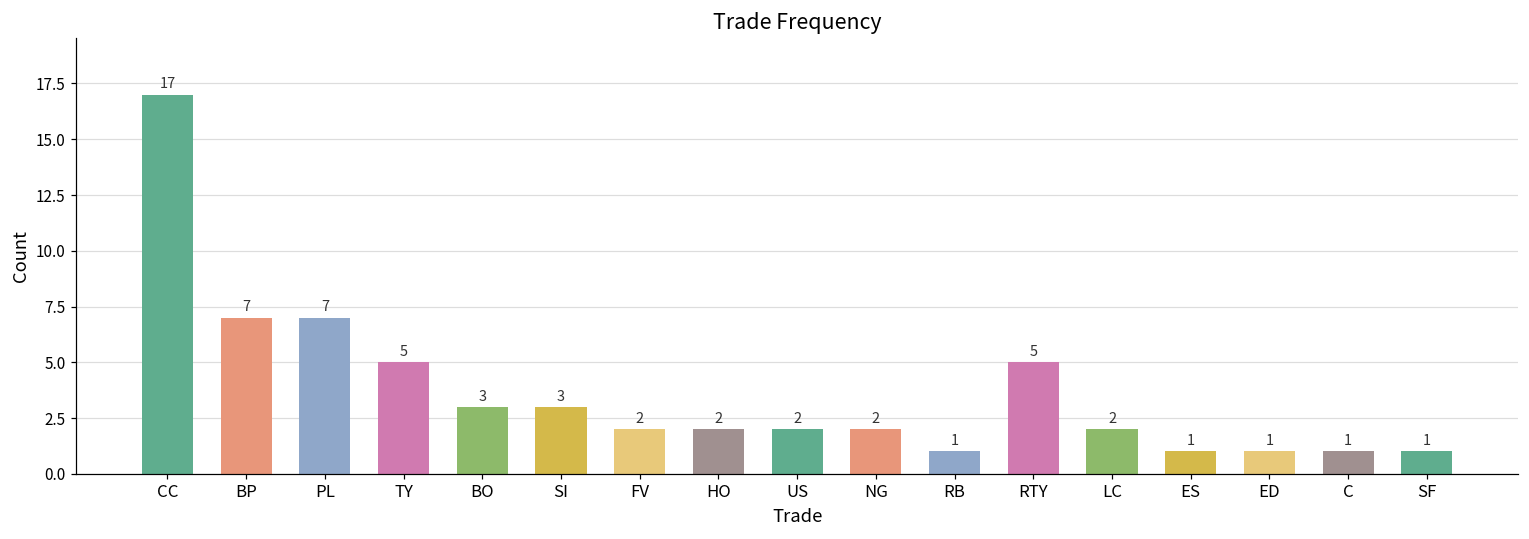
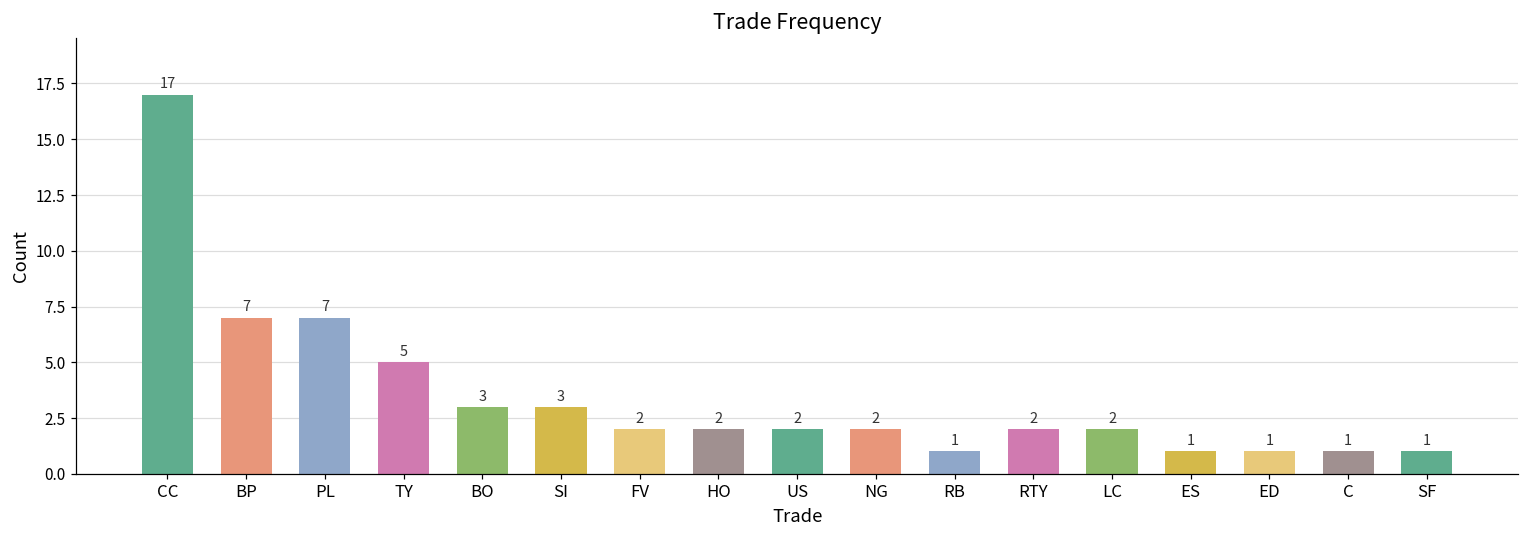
  {
    "CC": 17,
    "BP": 7,
    "PL": 7,
    "TY": 5,
    "BO": 3,
    "SI": 3,
    "FV": 2,
    "HO": 2,
    "US": 2,
    "NG": 2,
    "RB": 1,
-   "RTY": 5,
+   "RTY": 2,
    "LC": 2,
    "ES": 1,
    "ED": 1,
    "C": 1,
    "SF": 1
  }
